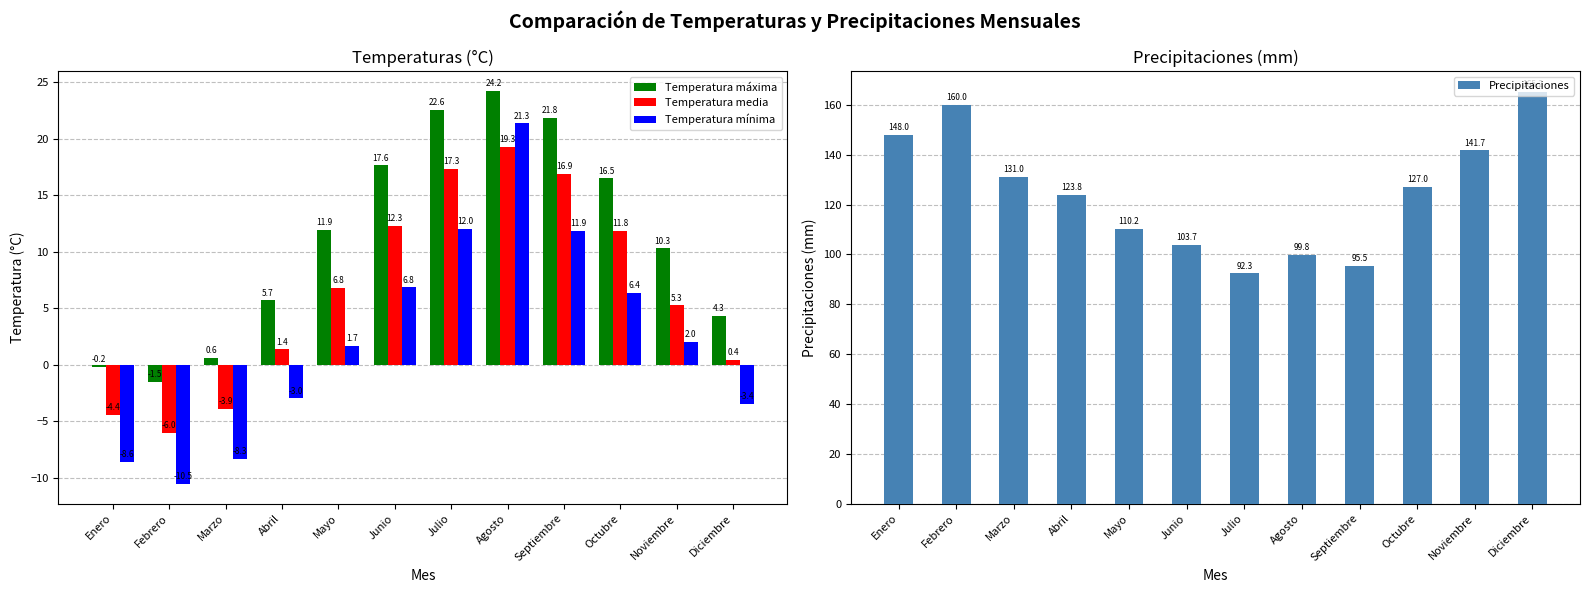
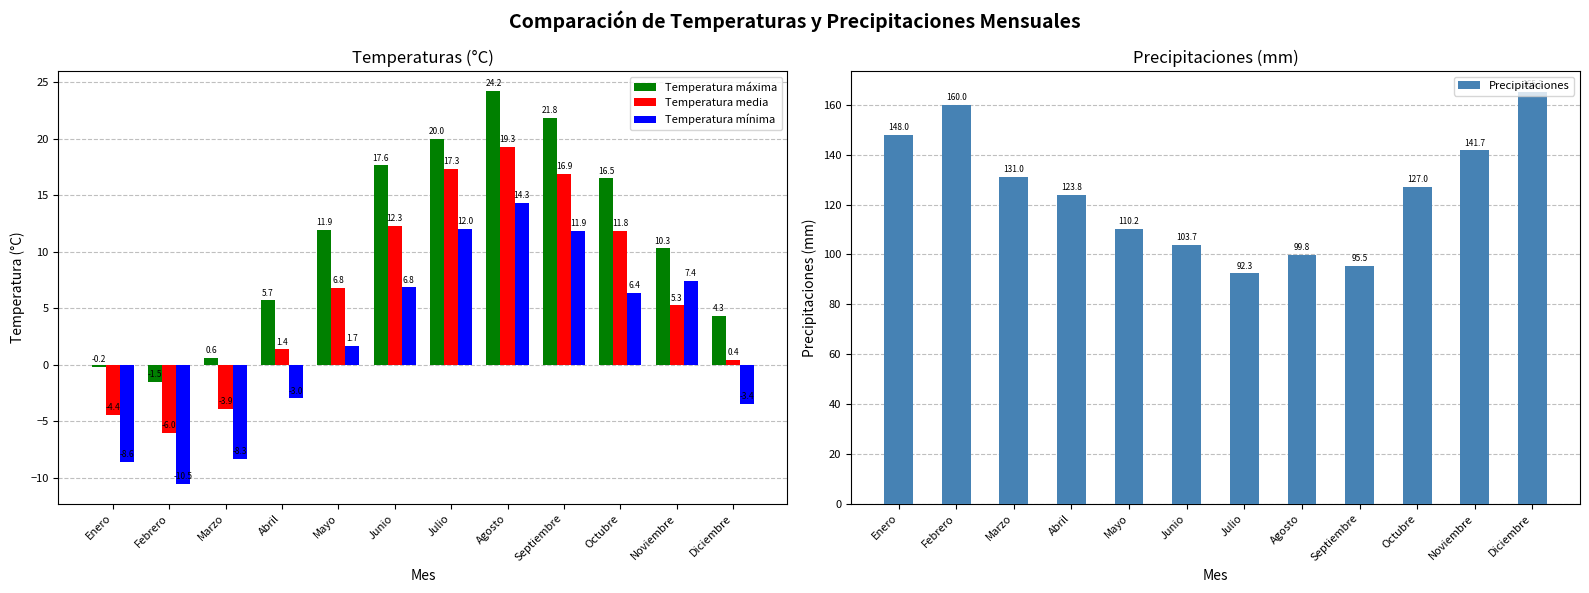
  {
    "Temperaturas (°C)": {
      "Temperatura máxima": {
        "Enero": -0.2,
        "Febrero": -1.5,
        "Marzo": 0.6,
        "Abril": 5.7,
        "Mayo": 11.9,
        "Junio": 17.6,
-       "Julio": 22.6,
+       "Julio": 20.0,
        "Agosto": 24.2,
        "Septiembre": 21.8,
        "Octubre": 16.5,
        "Noviembre": 10.3,
        "Diciembre": 4.3
      },
      "Temperatura media": {
        "Enero": -4.4,
        "Febrero": -6.0,
        "Marzo": -3.9,
        "Abril": 1.4,
        "Mayo": 6.8,
        "Junio": 12.3,
        "Julio": 17.3,
        "Agosto": 19.3,
        "Septiembre": 16.9,
        "Octubre": 11.8,
        "Noviembre": 5.3,
        "Diciembre": 0.4
      },
      "Temperatura mínima": {
        "Enero": -8.6,
        "Febrero": -10.5,
        "Marzo": -8.3,
        "Abril": -3.0,
        "Mayo": 1.7,
        "Junio": 6.8,
        "Julio": 12.0,
-       "Agosto": 21.3,
+       "Agosto": 14.3,
        "Septiembre": 11.9,
        "Octubre": 6.4,
-       "Noviembre": 2.0,
+       "Noviembre": 7.4,
        "Diciembre": -3.4
      }
    },
    "Precipitaciones (mm)": {
      "Enero": 148.0,
      "Febrero": 160.0,
      "Marzo": 131.0,
      "Abril": 123.8,
      "Mayo": 110.2,
      "Junio": 103.7,
      "Julio": 92.3,
      "Agosto": 99.8,
      "Septiembre": 95.5,
      "Octubre": 127.0,
      "Noviembre": 141.7
    }
  }
